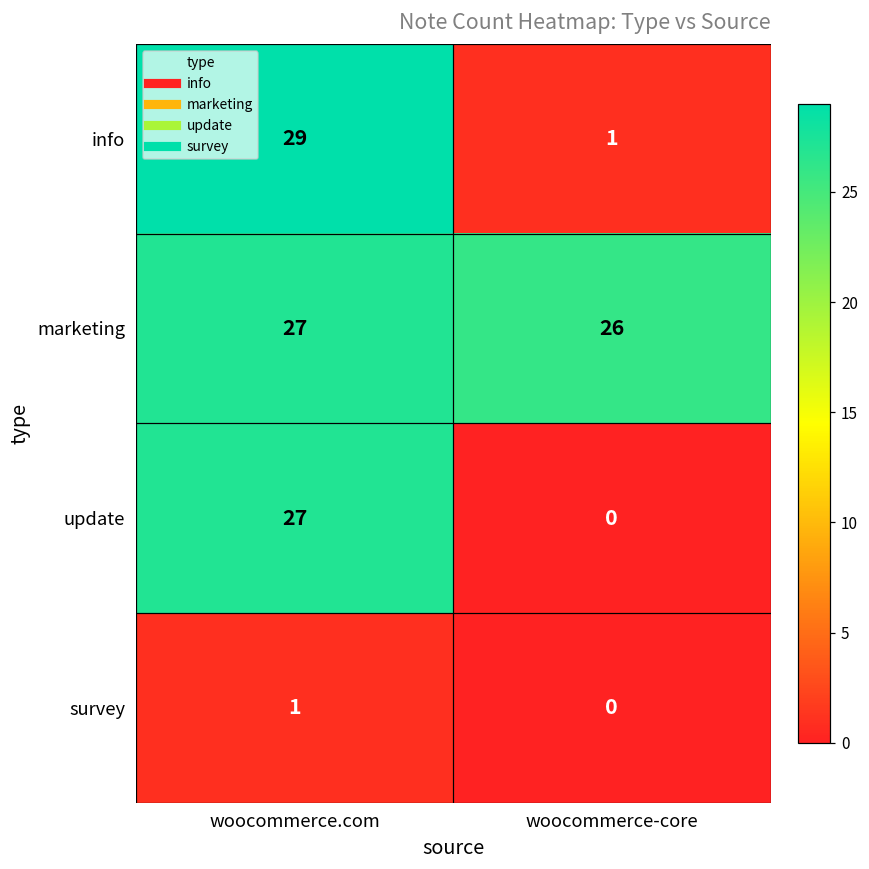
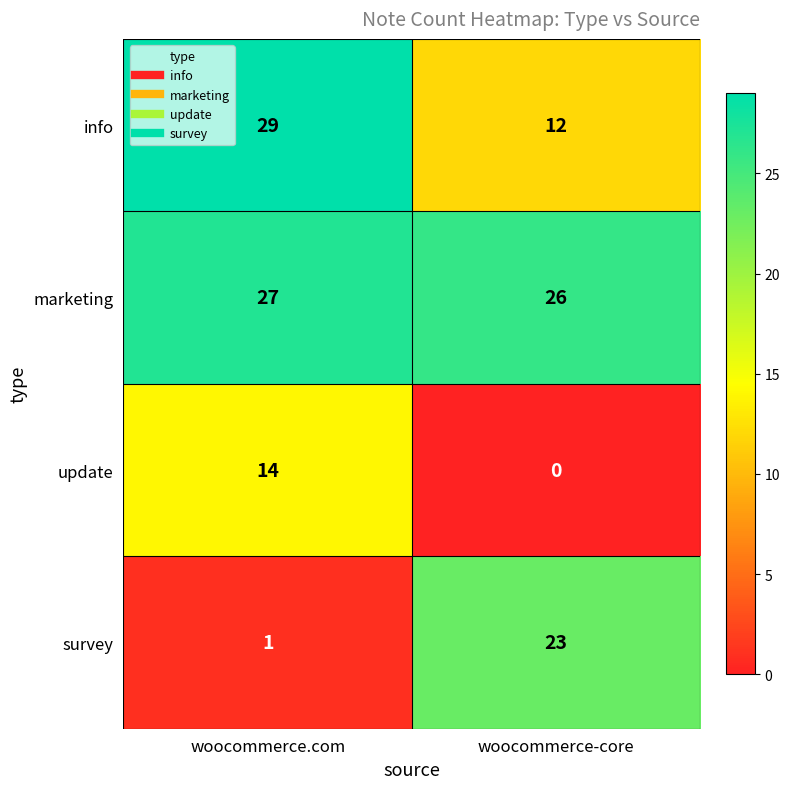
  {
    "info": {
      "woocommerce.com": 29,
-     "woocommerce-core": 1
+     "woocommerce-core": 12
    },
    "marketing": {
      "woocommerce.com": 27,
      "woocommerce-core": 26
    },
    "update": {
-     "woocommerce.com": 27,
+     "woocommerce.com": 14,
      "woocommerce-core": 0
    },
    "survey": {
      "woocommerce.com": 1,
-     "woocommerce-core": 0
+     "woocommerce-core": 23
    }
  }
